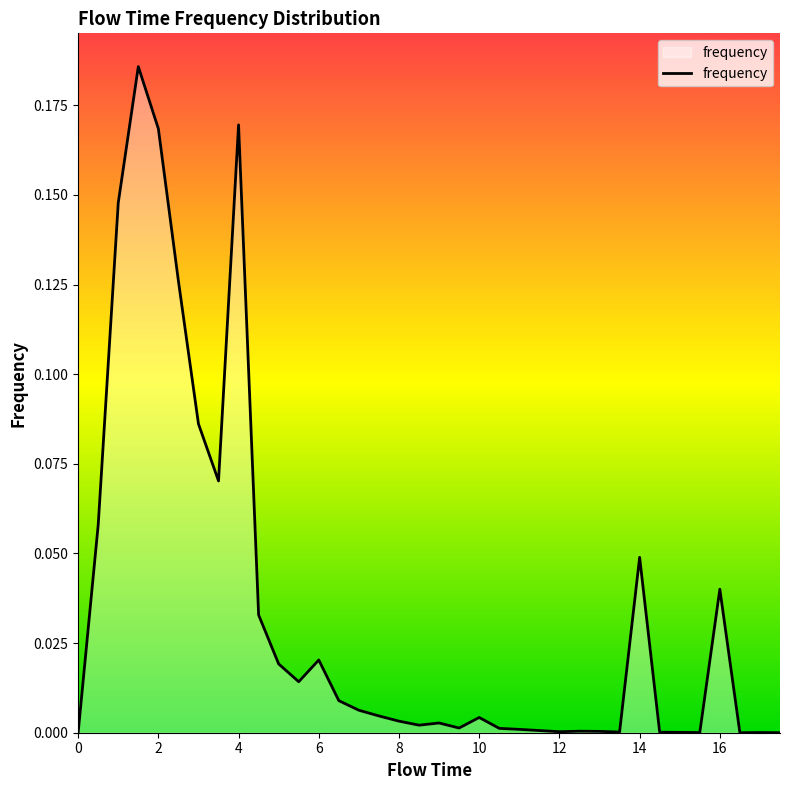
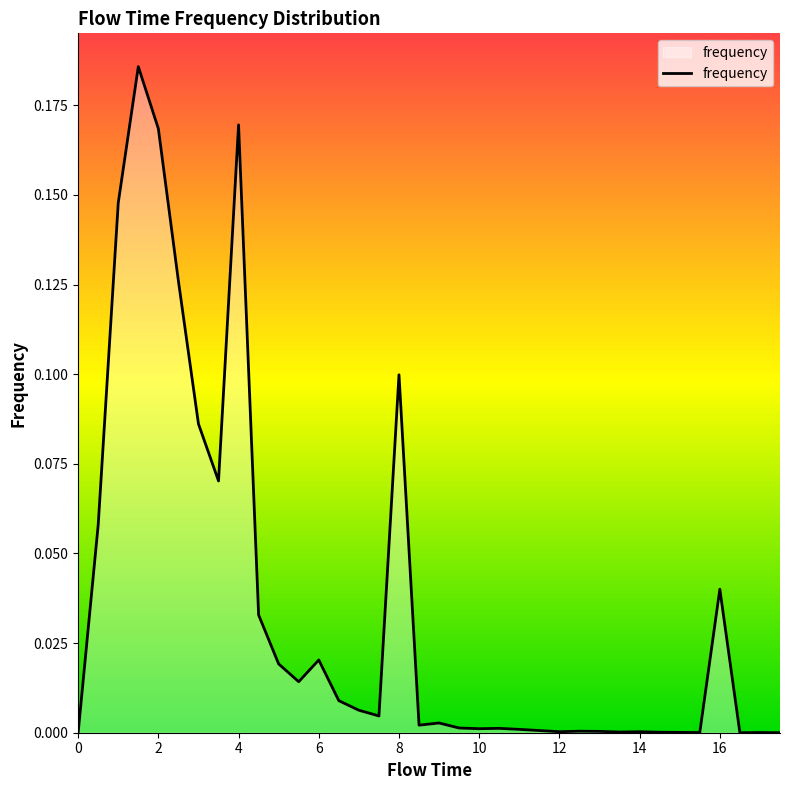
  {
    "0": 0.000,
    "2": 0.168,
    "4": 0.170,
    "6": 0.020,
-   "8": 0.003,
-   "10": 0.004,
+   "8": 0.100,
+   "10": 0.001,
    "12": 0.000,
-   "14": 0.049,
+   "14": 0.000,
    "16": 0.040
  }
